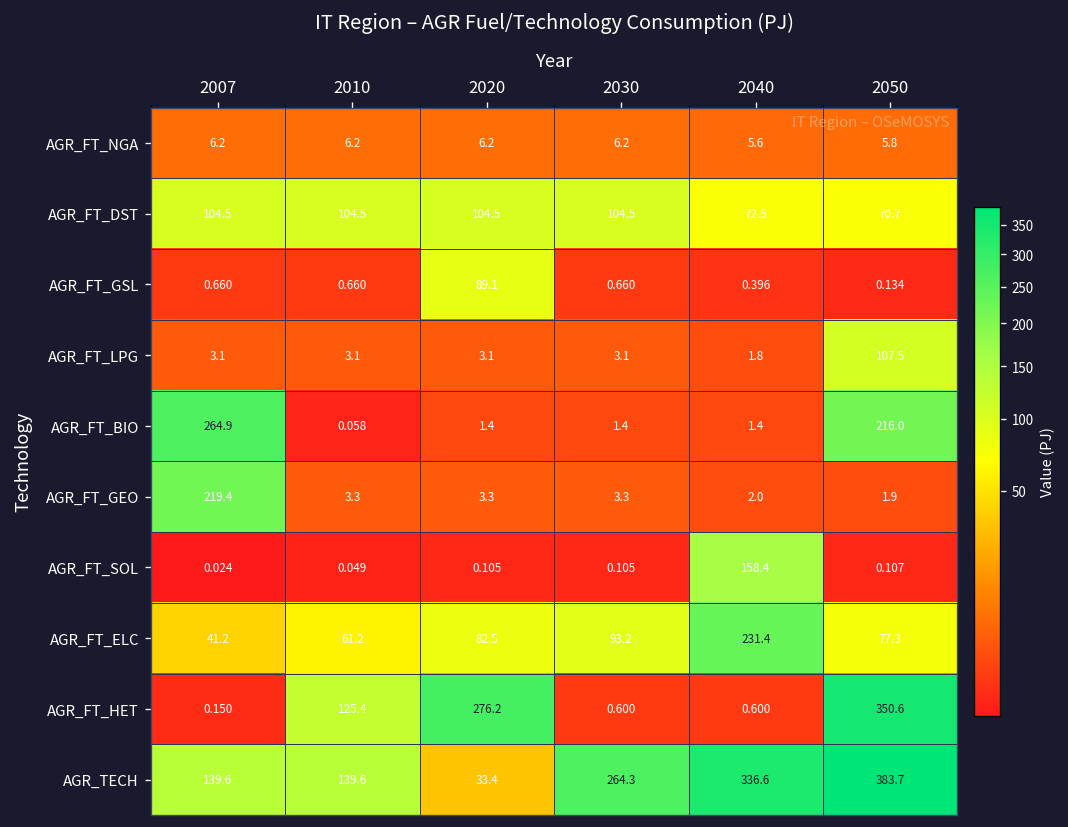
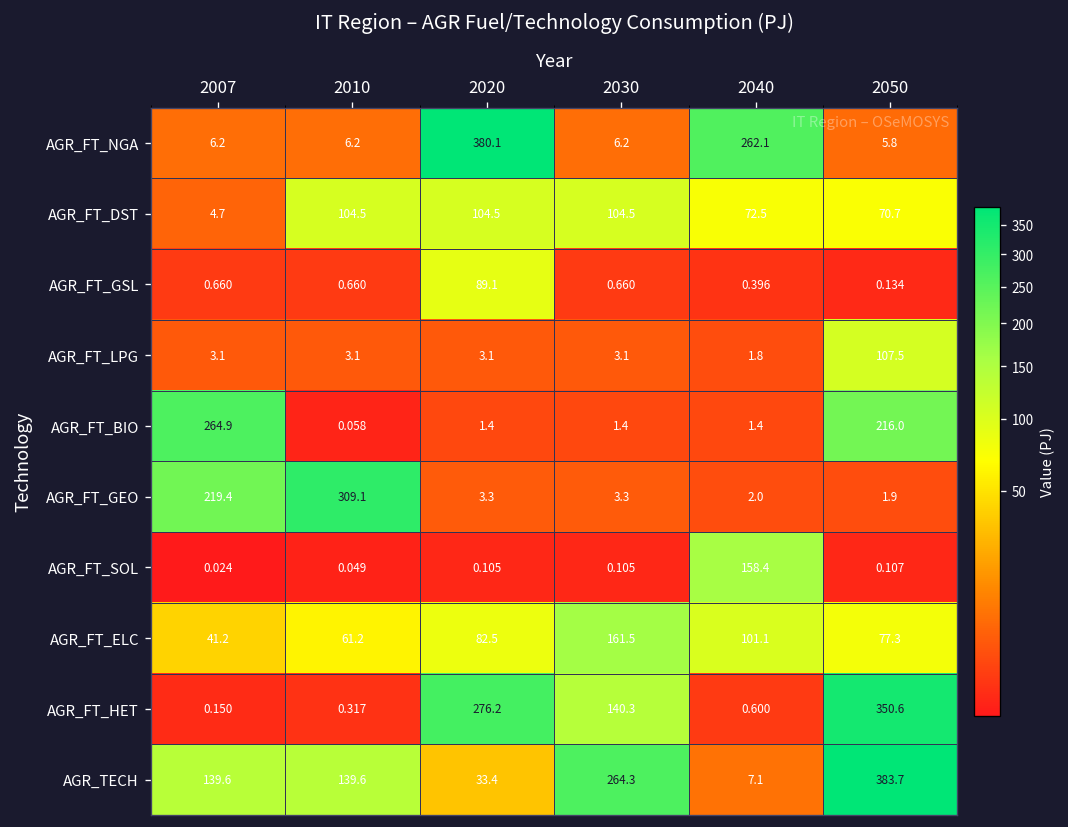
  {
    "AGR_FT_NGA": {
      "2007": 6.2,
      "2010": 6.2,
-     "2020": 6.2,
+     "2020": 380.1,
      "2030": 6.2,
-     "2040": 5.6
+     "2040": 262.1
    },
    "AGR_FT_DST": {
-     "2007": 104.5,
+     "2007": 4.7,
      "2010": 104.5,
      "2020": 104.5,
      "2030": 104.5,
      "2040": 72.5,
      "2050": 70.7
    },
    "AGR_FT_GSL": {
      "2007": 0.660,
      "2010": 0.660,
      "2020": 89.1,
      "2030": 0.660,
      "2040": 0.396,
      "2050": 0.134
    },
    "AGR_FT_LPG": {
      "2007": 3.1,
      "2010": 3.1,
      "2020": 3.1,
      "2030": 3.1,
      "2040": 1.8,
      "2050": 107.5
    },
    "AGR_FT_BIO": {
      "2007": 264.9,
      "2010": 0.058,
      "2020": 1.4,
      "2030": 1.4,
      "2040": 1.4,
      "2050": 216.0
    },
    "AGR_FT_GEO": {
      "2007": 219.4,
-     "2010": 3.3,
+     "2010": 309.1,
      "2020": 3.3,
      "2030": 3.3,
      "2040": 2.0,
      "2050": 1.9
    },
    "AGR_FT_SOL": {
      "2007": 0.024,
      "2010": 0.049,
      "2020": 0.105,
      "2030": 0.105,
      "2040": 158.4,
      "2050": 0.107
    },
    "AGR_FT_ELC": {
      "2007": 41.2,
      "2010": 61.2,
      "2020": 82.5,
-     "2030": 93.2,
-     "2040": 231.4,
+     "2030": 161.5,
+     "2040": 101.1,
      "2050": 77.3
    },
    "AGR_FT_HET": {
      "2007": 0.150,
-     "2010": 125.4,
+     "2010": 0.317,
      "2020": 276.2,
-     "2030": 0.600,
+     "2030": 140.3,
      "2040": 0.600,
      "2050": 350.6
    },
    "AGR_TECH": {
      "2007": 139.6,
      "2010": 139.6,
      "2020": 33.4,
      "2030": 264.3,
-     "2040": 336.6,
+     "2040": 7.1,
      "2050": 383.7
    }
  }
